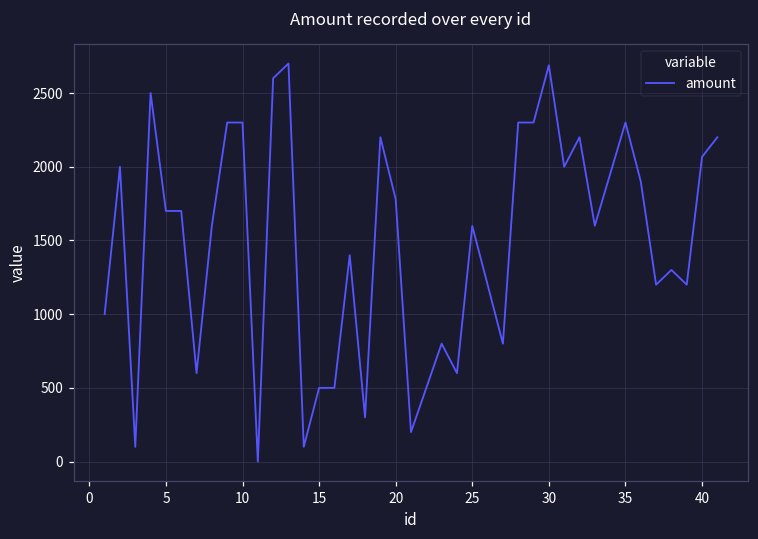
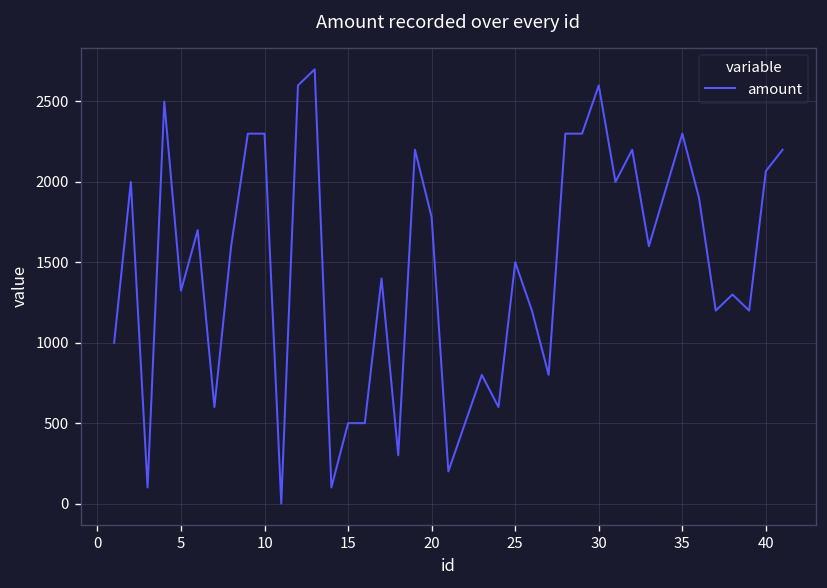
  {
-   "5": 1700,
+   "5": 1320,
    "10": 2300,
    "15": 500,
    "20": 1780,
-   "25": 1600,
-   "30": 2690,
+   "25": 1500,
+   "30": 2600,
    "35": 2300,
    "40": 2070
  }
